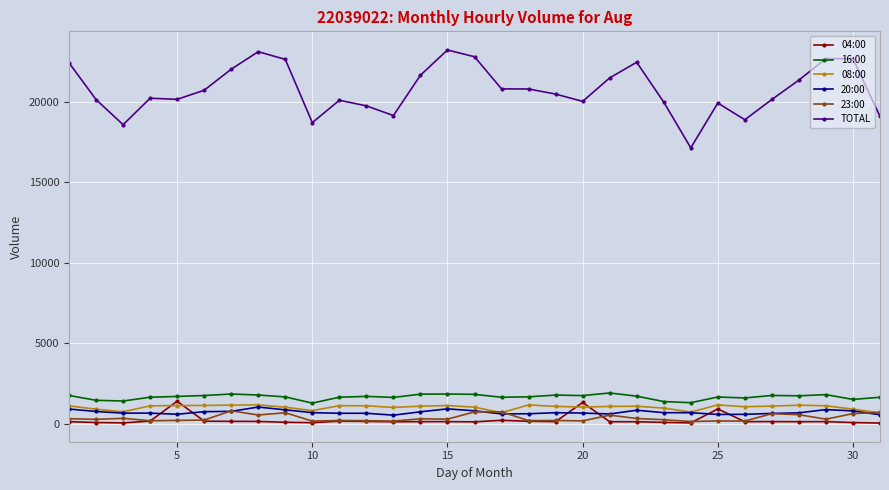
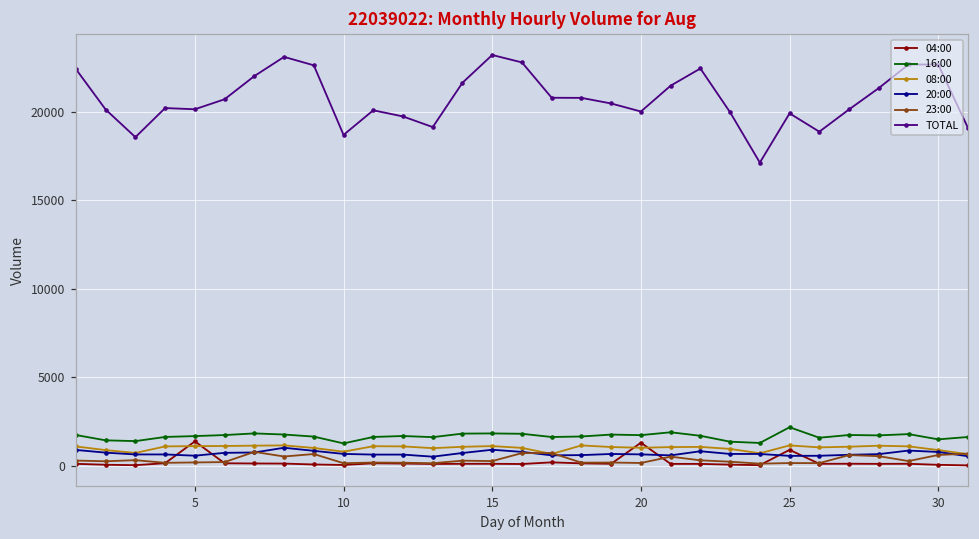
  {
    "04:00": {
      "5": 1400,
      "20": 1300,
      "25": 900,
      "30": 100
    },
    "16:00": {
      "5": 1700,
      "10": 1300,
      "15": 1800,
      "20": 1700,
-     "25": 1700,
+     "25": 2200,
      "30": 1500
    },
    "08:00": {
      "5": 1100,
      "15": 1100,
      "20": 1000,
      "25": 1200
    },
    "20:00": {
      "5": 600,
      "15": 900,
      "20": 700,
      "25": 600
    },
    "23:00": {
      "5": 200,
      "20": 200,
      "25": 200,
      "30": 600
    },
    "TOTAL": {
      "5": 20100,
      "10": 18700,
      "15": 23200,
      "20": 20000,
      "25": 19900
    }
  }
